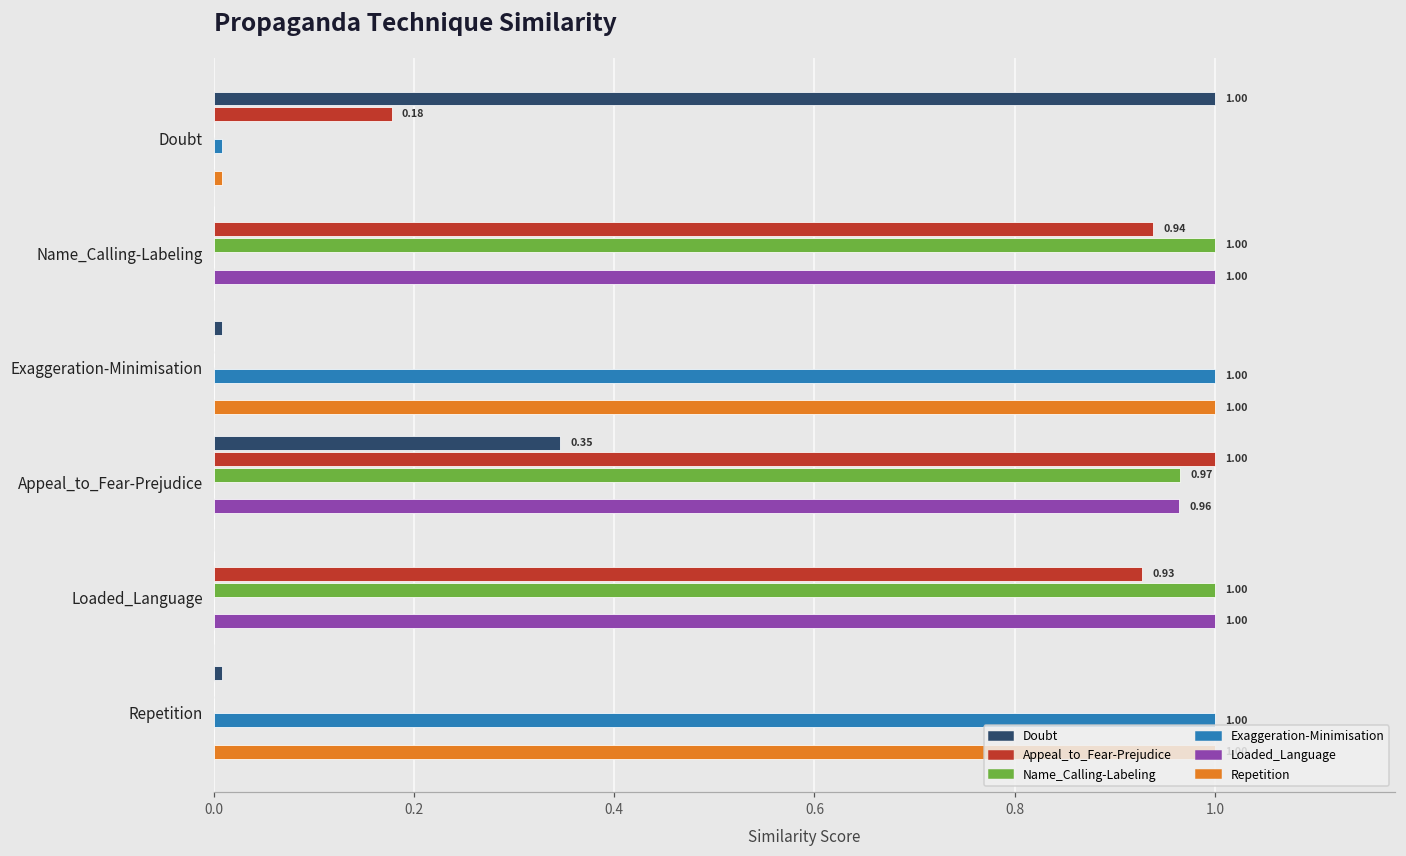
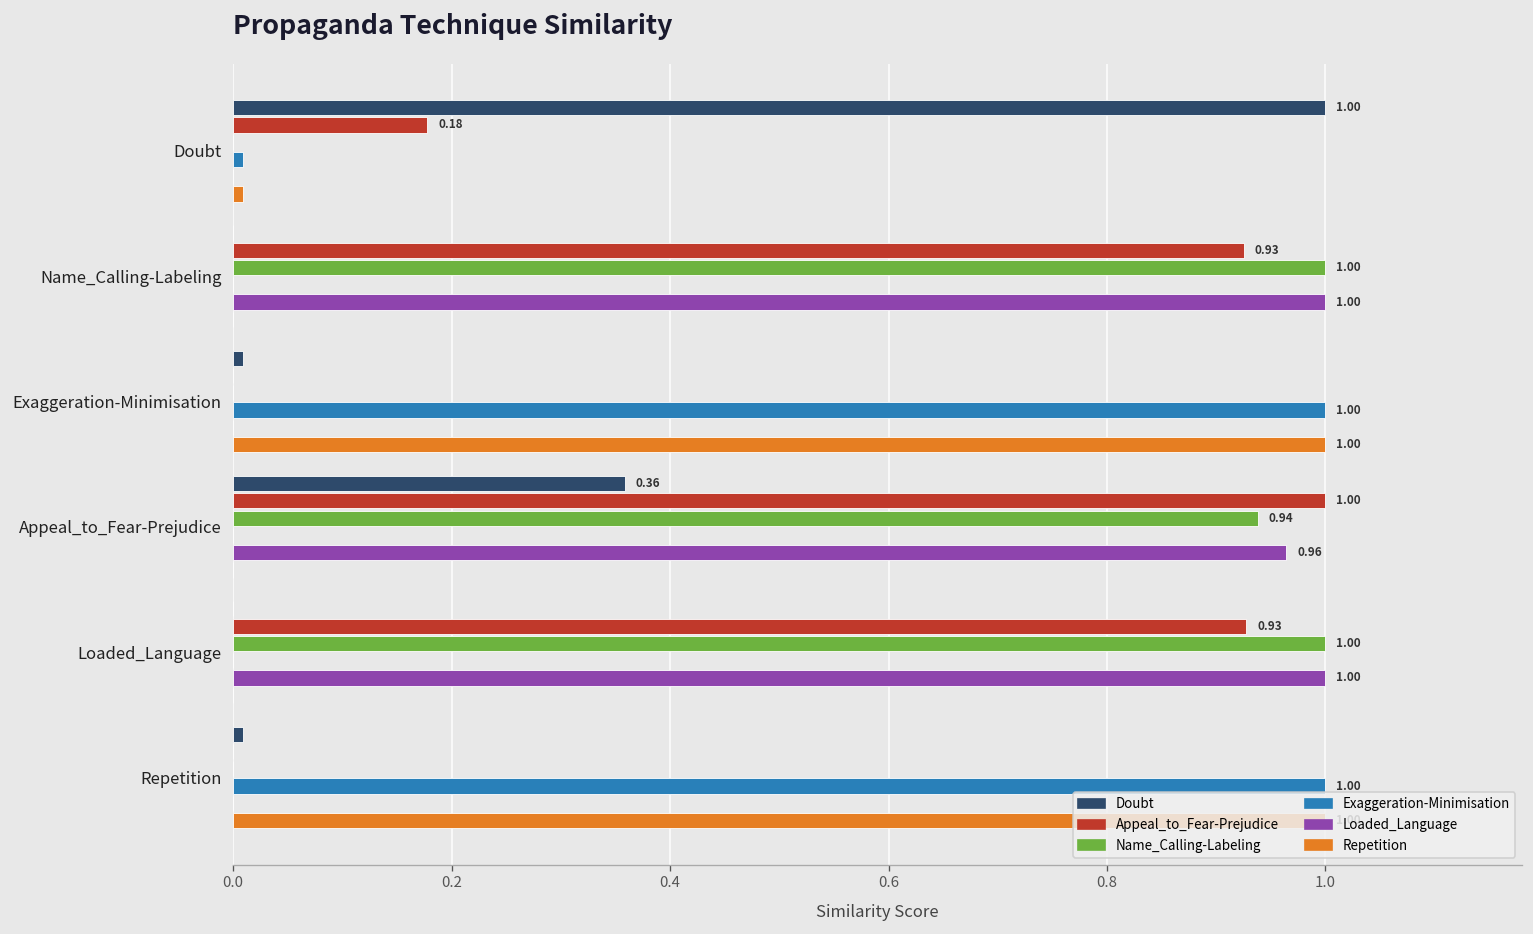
  {
    "Doubt": {
      "Doubt": 1.00,
-     "Appeal_to_Fear-Prejudice": 0.35
+     "Appeal_to_Fear-Prejudice": 0.36
    },
    "Appeal_to_Fear-Prejudice": {
      "Doubt": 0.18,
-     "Name_Calling-Labeling": 0.94,
+     "Name_Calling-Labeling": 0.93,
      "Appeal_to_Fear-Prejudice": 1.00,
      "Loaded_Language": 0.93
    },
    "Name_Calling-Labeling": {
      "Name_Calling-Labeling": 1.00,
-     "Appeal_to_Fear-Prejudice": 0.97,
+     "Appeal_to_Fear-Prejudice": 0.94,
      "Loaded_Language": 1.00
    },
    "Exaggeration-Minimisation": {
      "Exaggeration-Minimisation": 1.00,
      "Repetition": 1.00
    },
    "Loaded_Language": {
      "Name_Calling-Labeling": 1.00,
      "Appeal_to_Fear-Prejudice": 0.96,
      "Loaded_Language": 1.00
    },
    "Repetition": {
      "Exaggeration-Minimisation": 1.00
    }
  }
